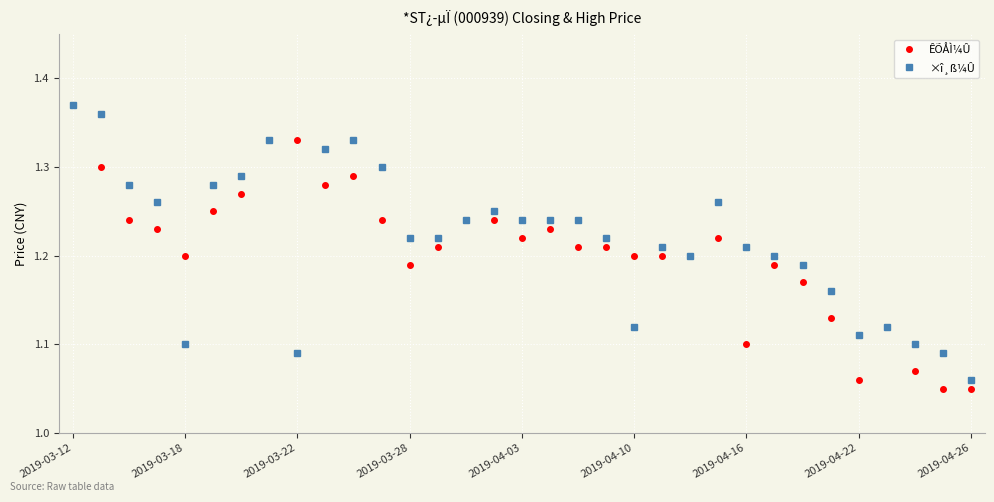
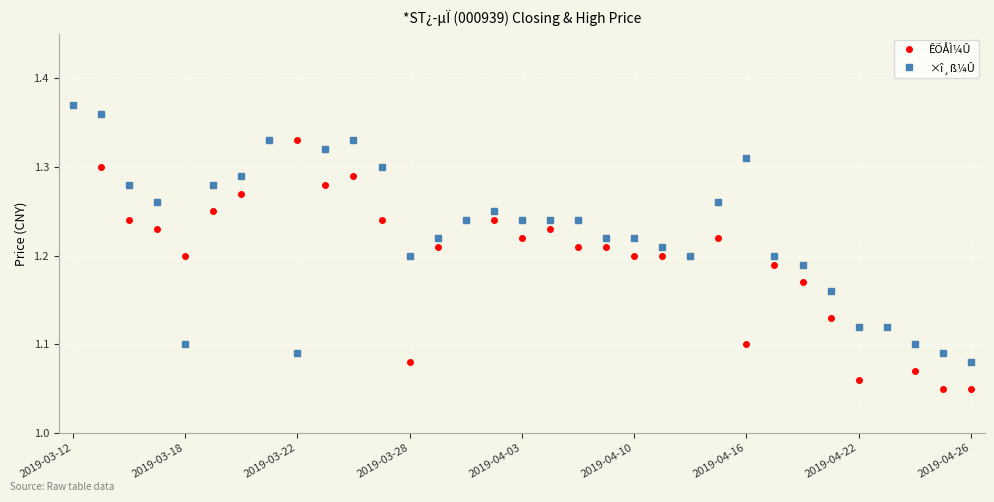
  {
    "ÊÕÅÌ¼Û": {
      "2019-03-18": 1.20,
      "2019-03-22": 1.33,
-     "2019-03-28": 1.19,
+     "2019-03-28": 1.08,
      "2019-04-03": 1.22,
      "2019-04-10": 1.20,
      "2019-04-16": 1.10,
      "2019-04-22": 1.06,
      "2019-04-26": 1.05
    },
    "×î¸ß¼Û": {
      "2019-03-18": 1.10,
      "2019-03-22": 1.09,
-     "2019-03-28": 1.22,
+     "2019-03-28": 1.20,
      "2019-04-03": 1.24,
-     "2019-04-10": 1.12,
-     "2019-04-16": 1.21,
-     "2019-04-22": 1.11,
-     "2019-04-26": 1.06
+     "2019-04-10": 1.22,
+     "2019-04-16": 1.31,
+     "2019-04-22": 1.12,
+     "2019-04-26": 1.08
    }
  }
